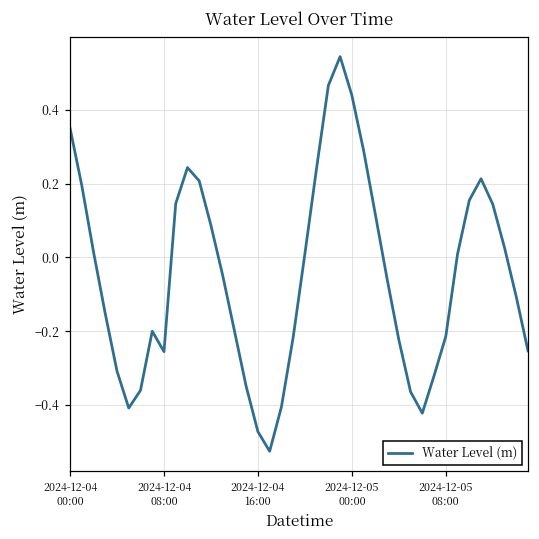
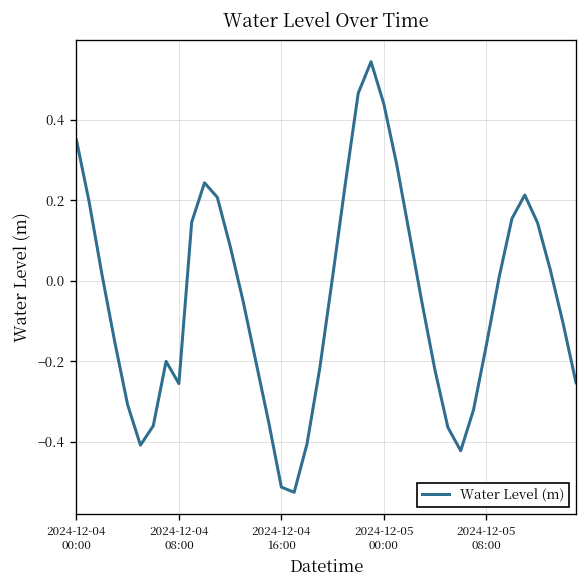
  {
    "2024-12-04 00:00": 0.35,
    "2024-12-04 08:00": -0.26,
-   "2024-12-04 16:00": -0.47,
+   "2024-12-04 16:00": -0.51,
    "2024-12-05 00:00": 0.44,
-   "2024-12-05 08:00": -0.21
+   "2024-12-05 08:00": -0.16
  }
